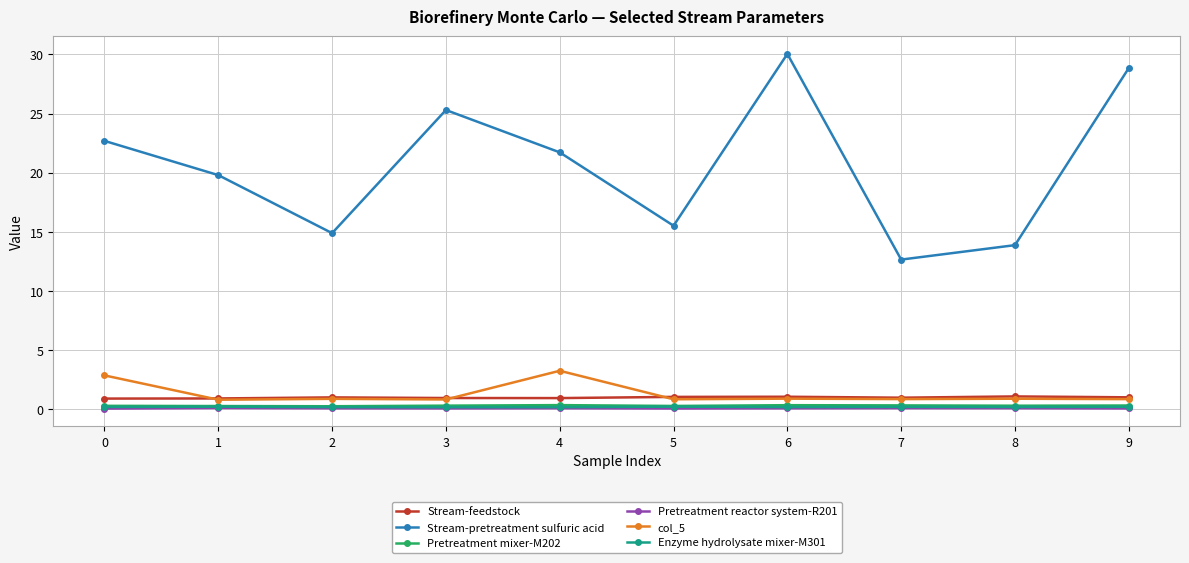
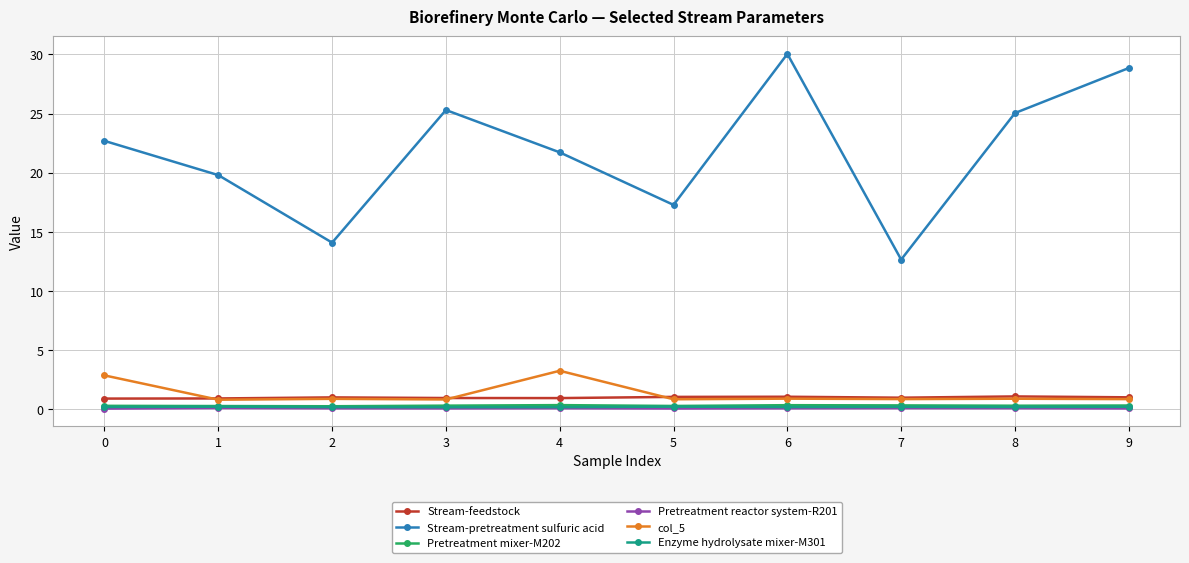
  {
    "Stream-feedstock": {
      "0": 0.9,
      "4": 1.0
    },
    "Stream-pretreatment sulfuric acid": {
      "0": 22.7,
      "1": 19.8,
-     "2": 14.9,
+     "2": 14.1,
      "3": 25.3,
      "4": 21.7,
-     "5": 15.5,
+     "5": 17.3,
      "6": 30.0,
      "7": 12.7,
-     "8": 13.9,
+     "8": 25.0,
      "9": 28.9
    },
    "col_5": {
      "0": 2.9,
      "4": 3.3
    }
  }
